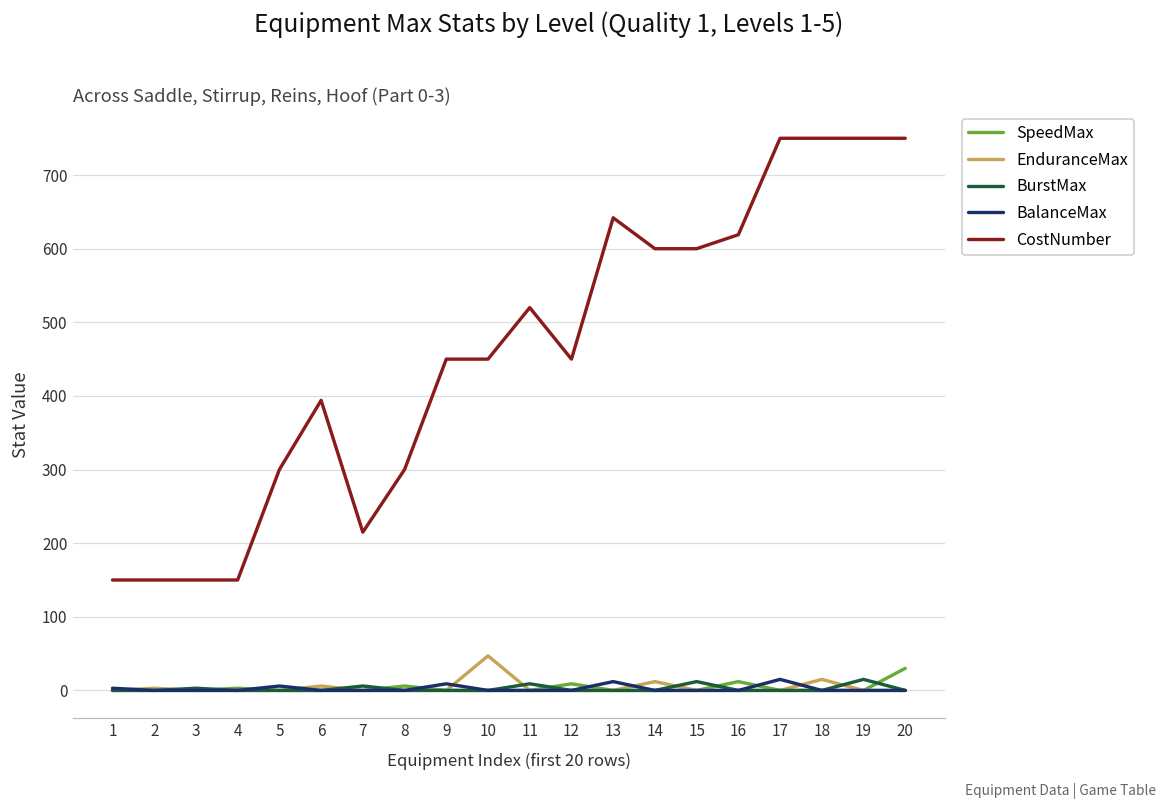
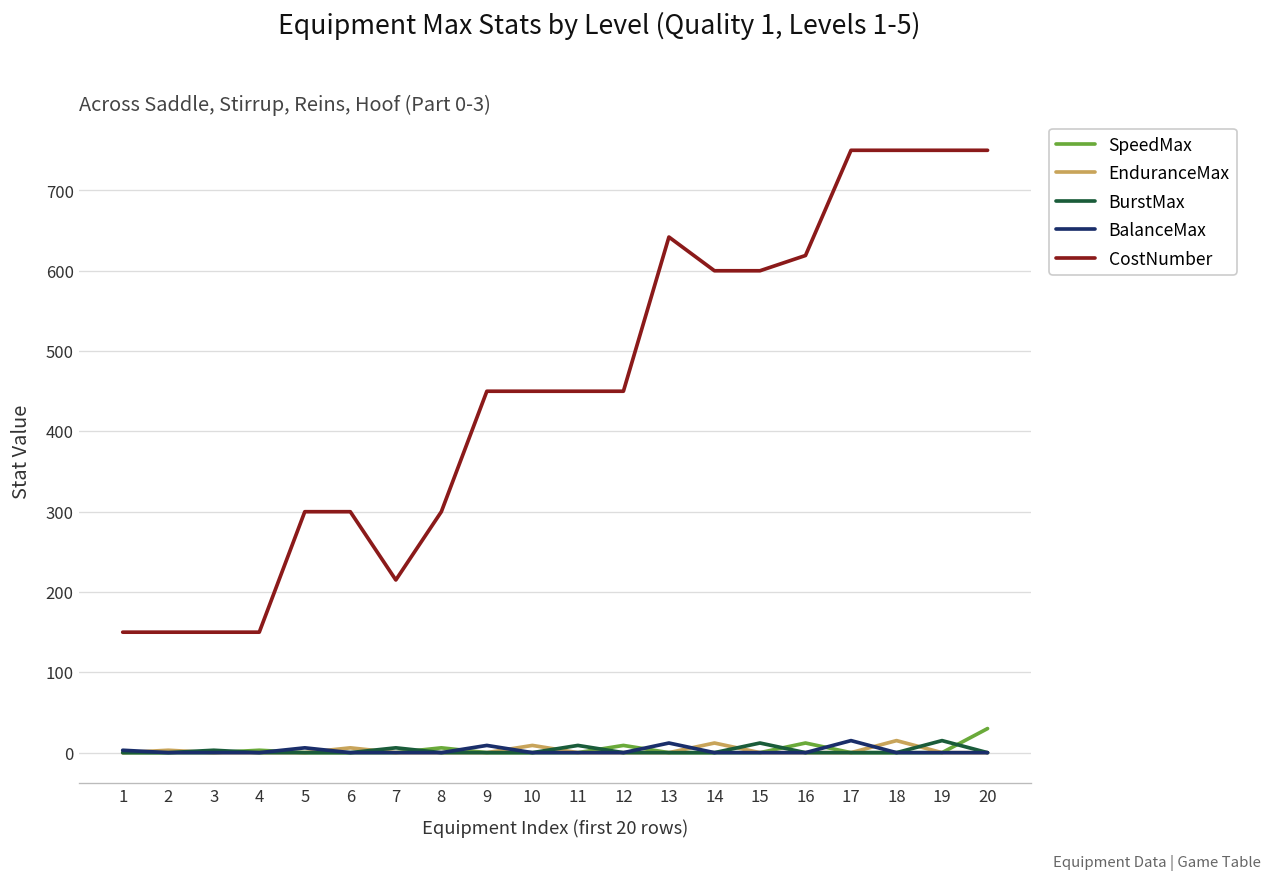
  {
    "SpeedMax": {
      "8": 10,
      "12": 10,
      "16": 10,
      "20": 30
    },
    "EnduranceMax": {
      "6": 10,
-     "10": 50,
+     "10": 10,
      "14": 10,
      "18": 20
    },
    "BurstMax": {
      "7": 10,
      "11": 10,
      "15": 10,
      "19": 20
    },
    "BalanceMax": {
      "5": 10,
      "9": 10,
      "13": 10,
      "17": 20
    },
    "CostNumber": {
      "1": 150,
      "2": 150,
      "3": 150,
      "4": 150,
      "5": 300,
-     "6": 390,
+     "6": 300,
      "7": 220,
      "8": 300,
      "9": 450,
      "10": 450,
-     "11": 520,
+     "11": 450,
      "12": 450,
      "13": 640,
      "14": 600,
      "15": 600,
      "16": 620,
      "17": 750,
      "18": 750,
      "19": 750,
      "20": 750
    }
  }
